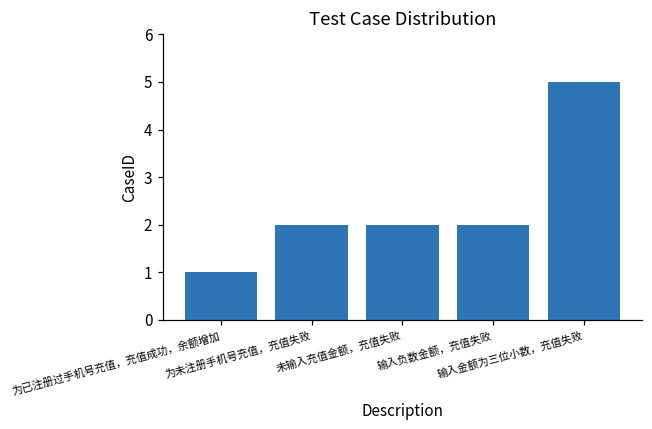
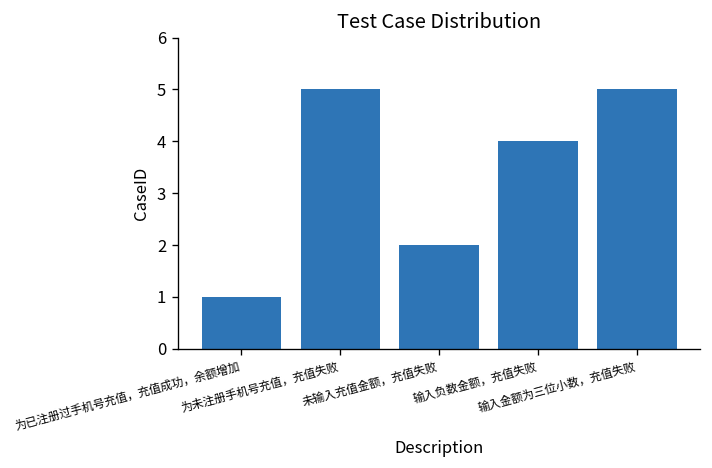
  {
    "为已注册过手机号充值，充值成功，余额增加": 1,
-   "为未注册手机号充值，充值失败": 2,
+   "为未注册手机号充值，充值失败": 5,
    "未输入充值金额，充值失败": 2,
-   "输入负数金额，充值失败": 2,
+   "输入负数金额，充值失败": 4,
    "输入金额为三位小数，充值失败": 5
  }
